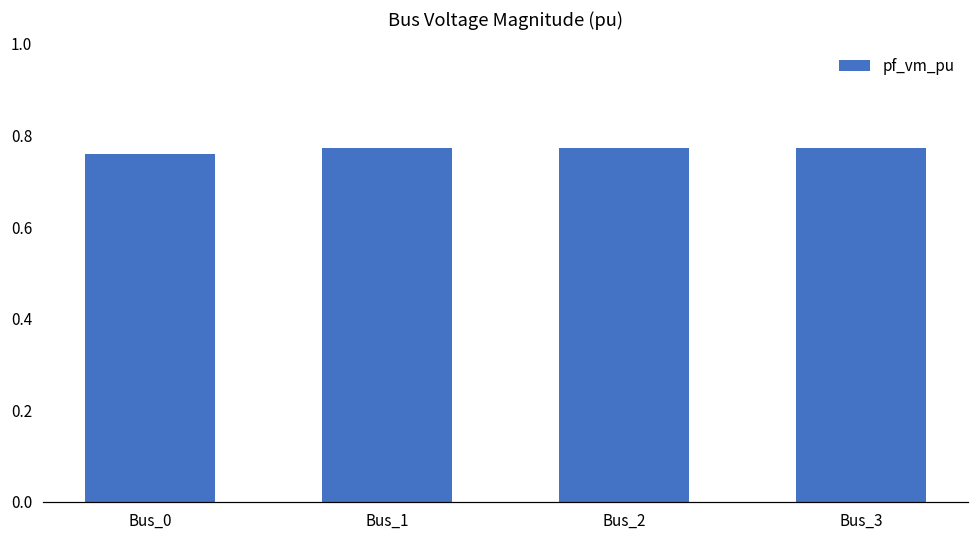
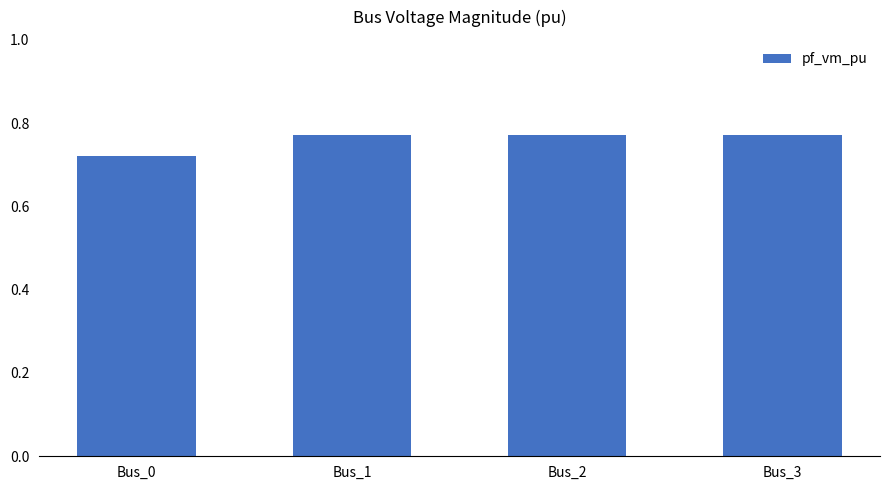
  {
-   "Bus_0": 0.76,
+   "Bus_0": 0.72,
    "Bus_1": 0.77,
    "Bus_2": 0.77,
    "Bus_3": 0.77
  }
